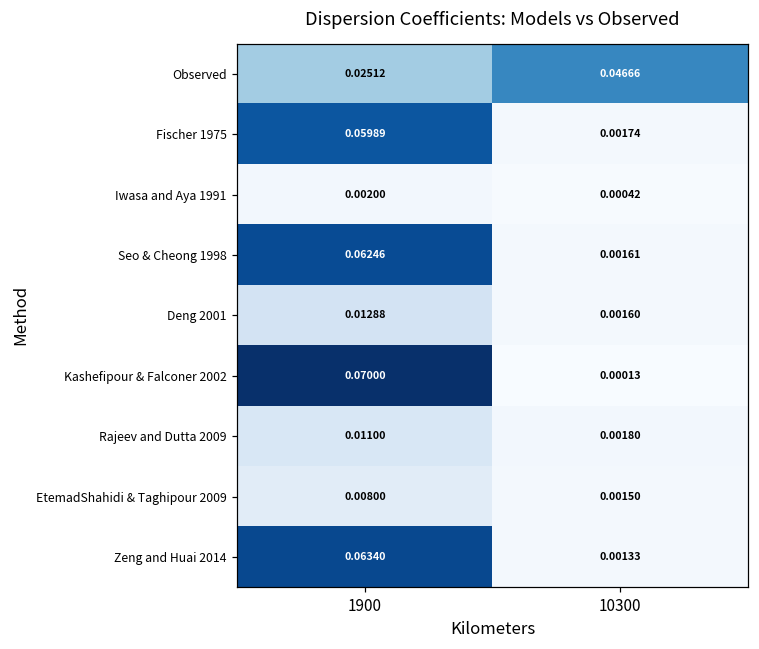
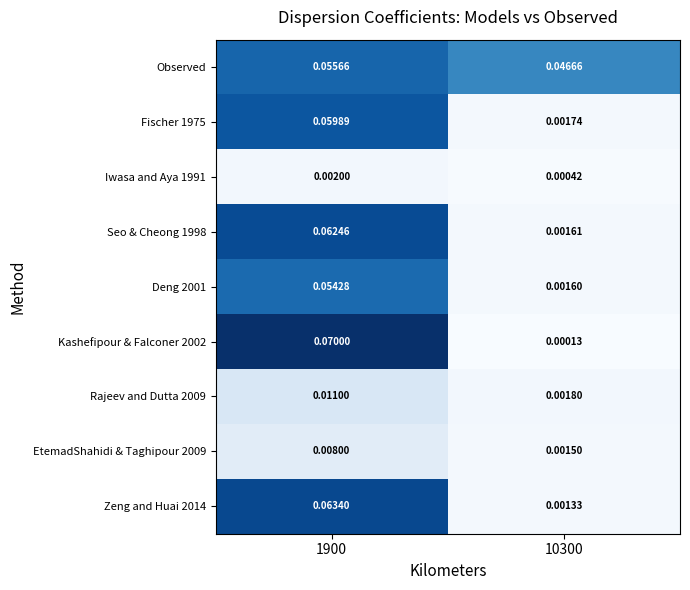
  {
    "Observed": {
-     "1900": 0.02512,
+     "1900": 0.05566,
      "10300": 0.04666
    },
    "Fischer 1975": {
      "1900": 0.05989,
      "10300": 0.00174
    },
    "Iwasa and Aya 1991": {
      "1900": 0.00200,
      "10300": 0.00042
    },
    "Seo & Cheong 1998": {
      "1900": 0.06246,
      "10300": 0.00161
    },
    "Deng 2001": {
-     "1900": 0.01288,
+     "1900": 0.05428,
      "10300": 0.00160
    },
    "Kashefipour & Falconer 2002": {
      "1900": 0.07000,
      "10300": 0.00013
    },
    "Rajeev and Dutta 2009": {
      "1900": 0.01100,
      "10300": 0.00180
    },
    "EtemadShahidi & Taghipour 2009": {
      "1900": 0.00800,
      "10300": 0.00150
    },
    "Zeng and Huai 2014": {
      "1900": 0.06340,
      "10300": 0.00133
    }
  }
